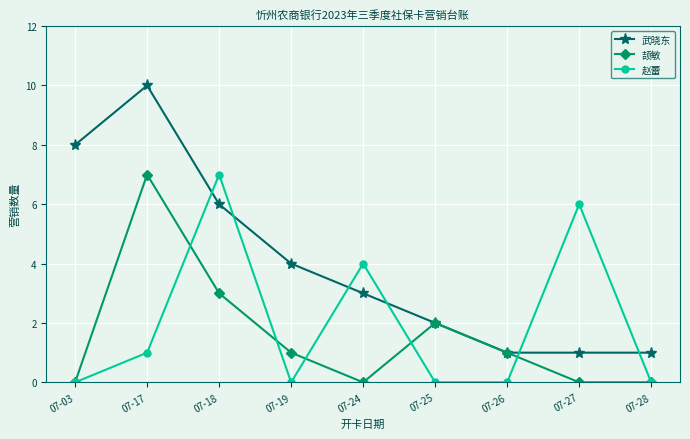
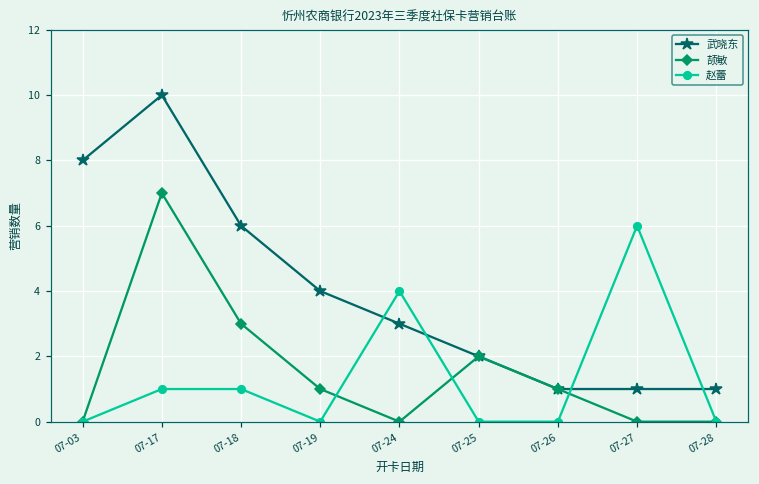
  {
    "赵蕾": {
      "07-17": 1,
-     "07-18": 7,
+     "07-18": 1,
      "07-19": 0,
      "07-24": 4,
      "07-25": 0,
      "07-26": 0,
      "07-27": 6
    }
  }
